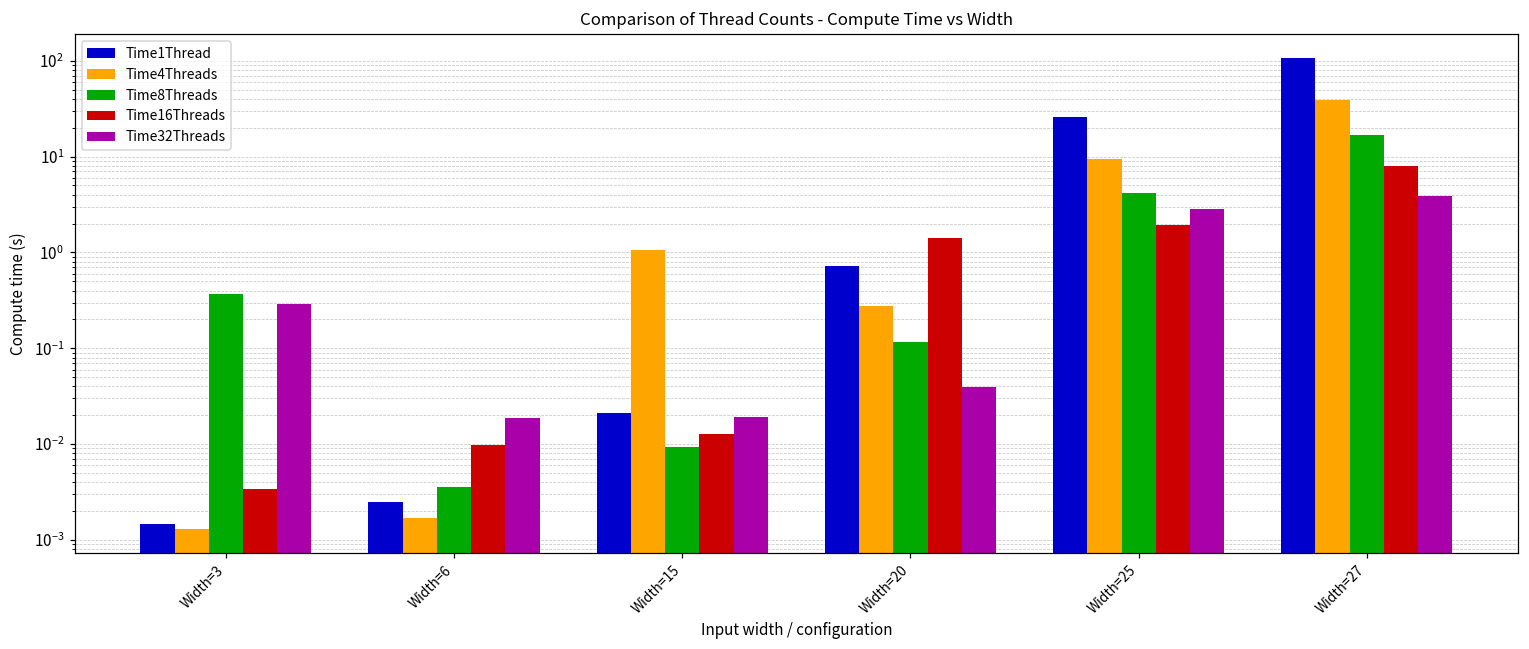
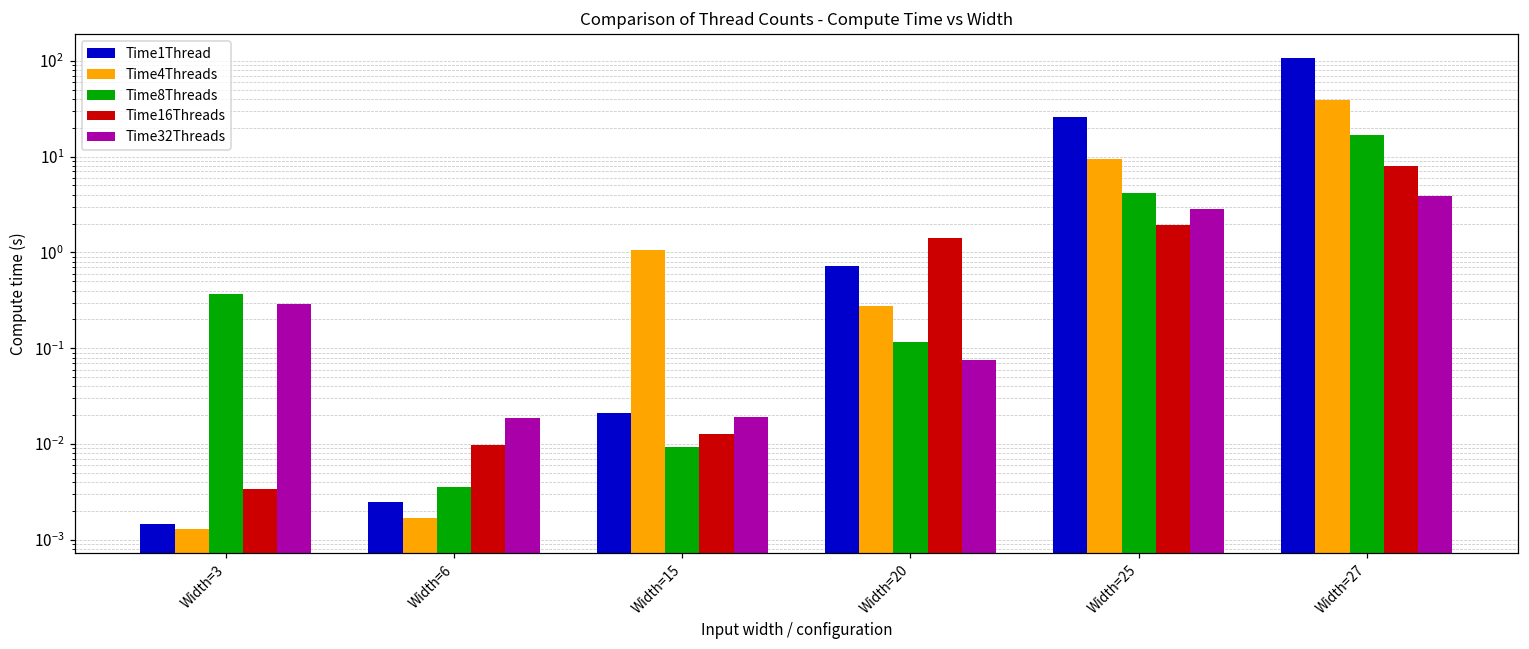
  {
    "Time1Thread": {
      "Width=3": 0.0015,
      "Width=6": 0.0025,
      "Width=15": 0.02,
      "Width=20": 0.7,
      "Width=25": 26,
      "Width=27": 110
    },
    "Time4Threads": {
      "Width=3": 0.0013,
      "Width=6": 0.0017,
      "Width=15": 1.0,
      "Width=20": 0.27,
      "Width=25": 9,
      "Width=27": 40
    },
    "Time8Threads": {
      "Width=3": 0.37,
      "Width=6": 0.0036,
      "Width=15": 0.009,
      "Width=20": 0.12,
      "Width=25": 4,
      "Width=27": 17
    },
    "Time16Threads": {
      "Width=3": 0.0034,
      "Width=6": 0.01,
      "Width=15": 0.013,
      "Width=20": 1.4,
      "Width=25": 1.9,
      "Width=27": 8
    },
    "Time32Threads": {
      "Width=3": 0.29,
      "Width=6": 0.02,
      "Width=15": 0.02,
-     "Width=20": 0.04,
+     "Width=20": 0.07,
      "Width=25": 2.8,
      "Width=27": 4
    }
  }
